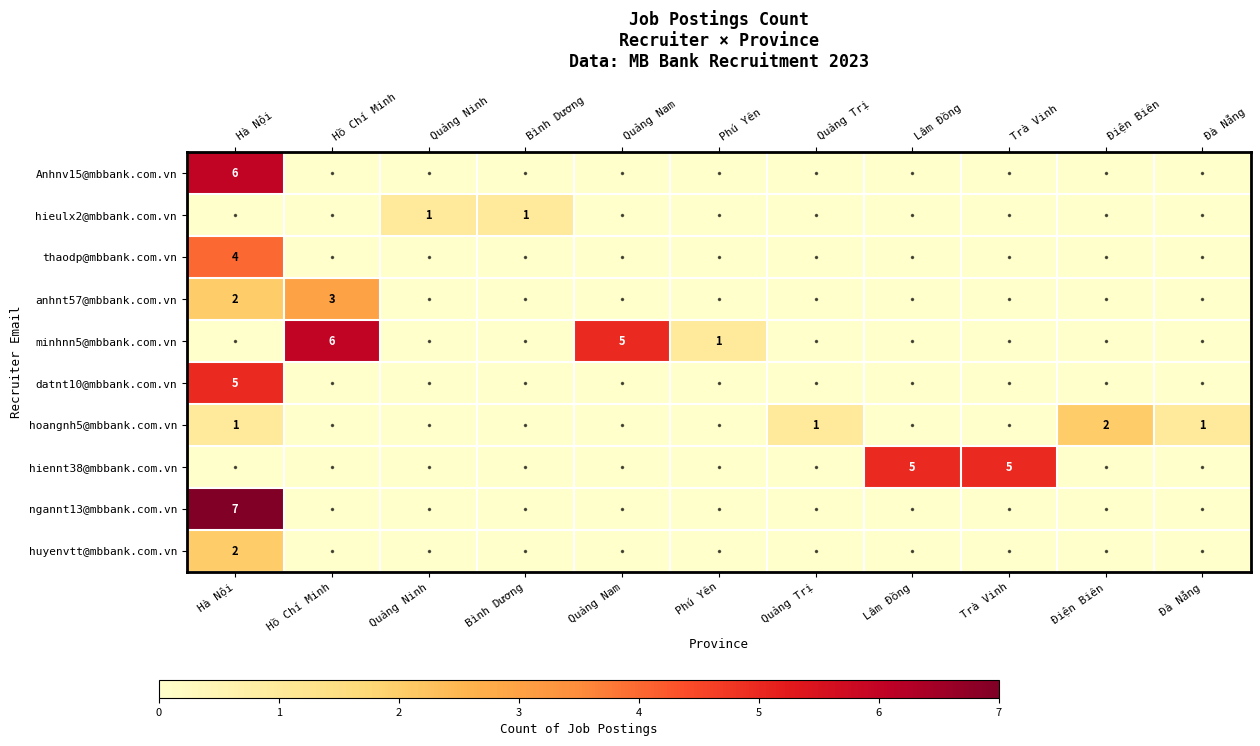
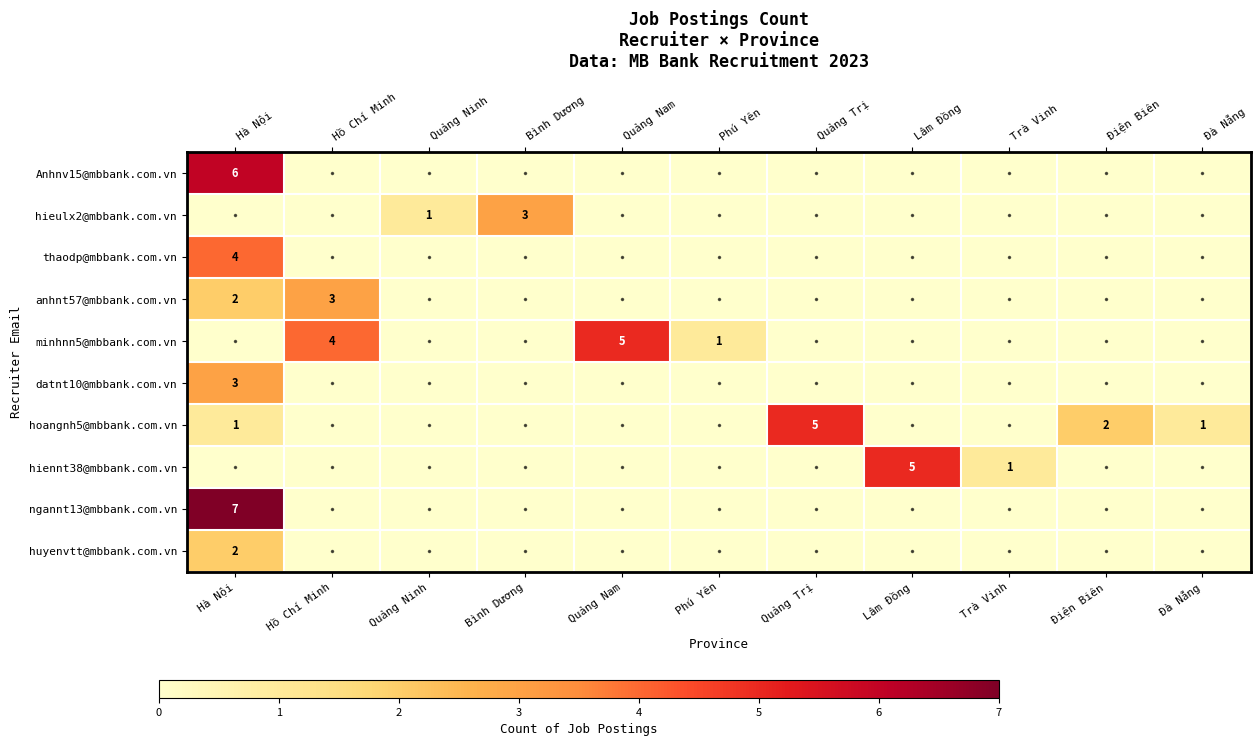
  {
    "Anhnv15@mbbank.com.vn": {
      "Hà Nội": 6
    },
    "hieulx2@mbbank.com.vn": {
      "Quảng Ninh": 1,
-     "Bình Dương": 1
+     "Bình Dương": 3
    },
    "thaodp@mbbank.com.vn": {
      "Hà Nội": 4
    },
    "anhnt57@mbbank.com.vn": {
      "Hà Nội": 2,
      "Hồ Chí Minh": 3
    },
    "minhnn5@mbbank.com.vn": {
-     "Hồ Chí Minh": 6,
+     "Hồ Chí Minh": 4,
      "Quảng Nam": 5,
      "Phú Yên": 1
    },
    "datnt10@mbbank.com.vn": {
-     "Hà Nội": 5
+     "Hà Nội": 3
    },
    "hoangnh5@mbbank.com.vn": {
      "Hà Nội": 1,
-     "Quảng Trị": 1,
+     "Quảng Trị": 5,
      "Điện Biên": 2,
      "Đà Nẵng": 1
    },
    "hiennt38@mbbank.com.vn": {
      "Lâm Đồng": 5,
-     "Trà Vinh": 5
+     "Trà Vinh": 1
    },
    "ngannt13@mbbank.com.vn": {
      "Hà Nội": 7
    },
    "huyenvtt@mbbank.com.vn": {
      "Hà Nội": 2
    }
  }
